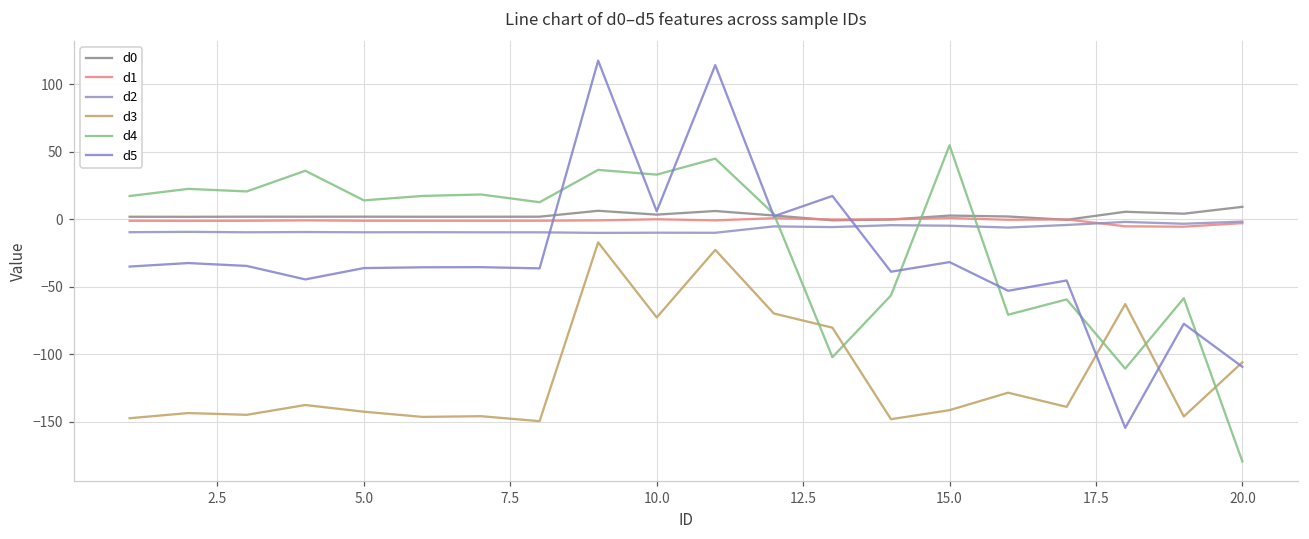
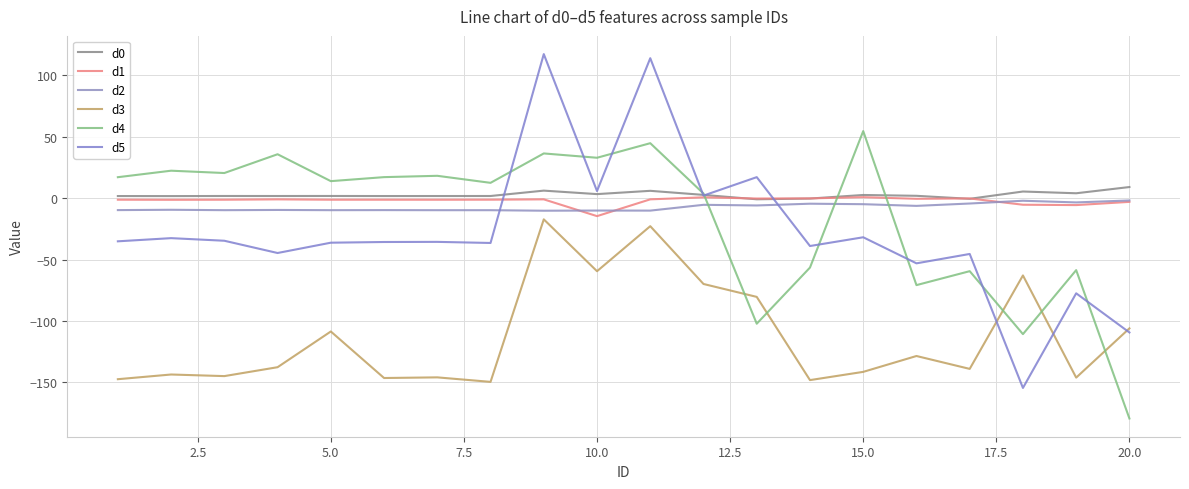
  {
    "d1": {
      "5.0": -1,
-     "10.0": 0
+     "10.0": -15
    },
    "d3": {
-     "5.0": -143,
-     "10.0": -73,
+     "5.0": -109,
+     "10.0": -59,
      "15.0": -142,
      "20.0": -106
    }
  }
